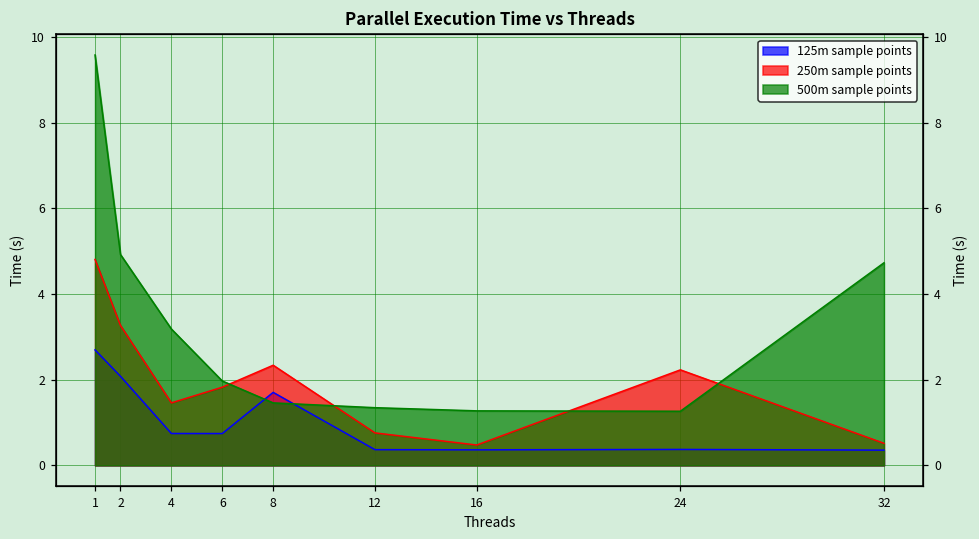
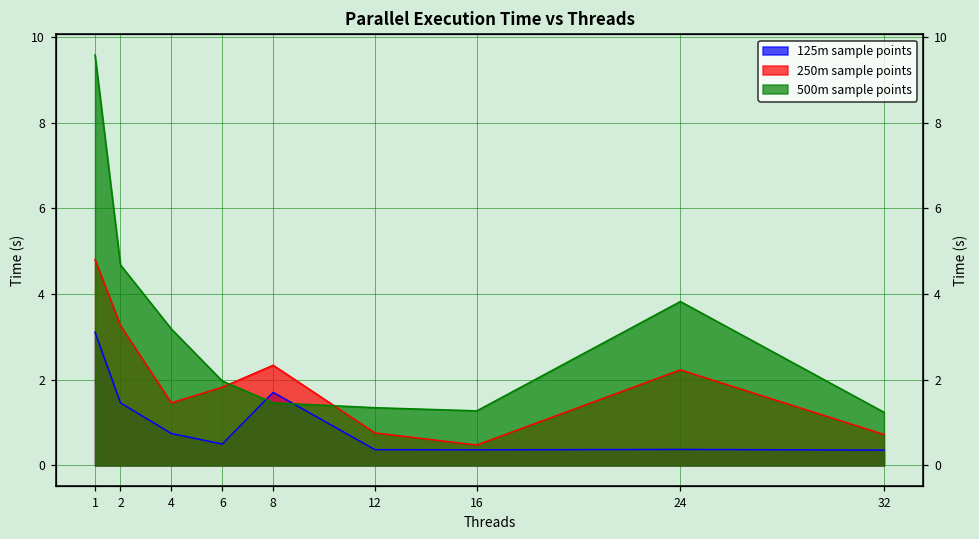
  {
    "125m sample points": {
-     "1": 2.7,
-     "2": 2.1,
+     "1": 3.1,
+     "2": 1.5,
      "4": 0.7,
-     "6": 0.7,
+     "6": 0.5,
      "8": 1.7,
      "12": 0.4,
      "16": 0.4,
      "24": 0.4,
      "32": 0.4
    },
    "250m sample points": {
      "1": 4.8,
      "2": 3.3,
      "4": 1.5,
      "6": 1.8,
      "8": 2.3,
      "12": 0.8,
      "16": 0.5,
      "24": 2.2,
-     "32": 0.5
+     "32": 0.7
    },
    "500m sample points": {
      "1": 9.6,
-     "2": 4.9,
+     "2": 4.7,
      "4": 3.2,
      "6": 2.0,
      "8": 1.5,
      "12": 1.3,
      "16": 1.3,
-     "24": 1.3,
-     "32": 4.7
+     "24": 3.8,
+     "32": 1.2
    }
  }
